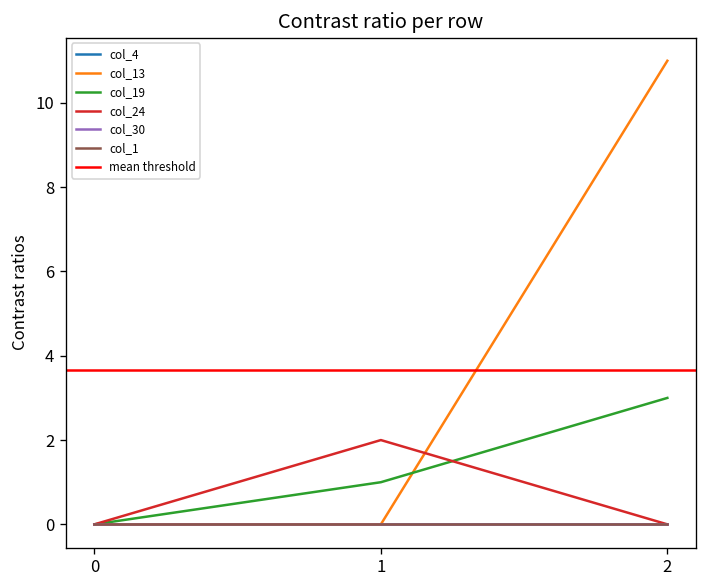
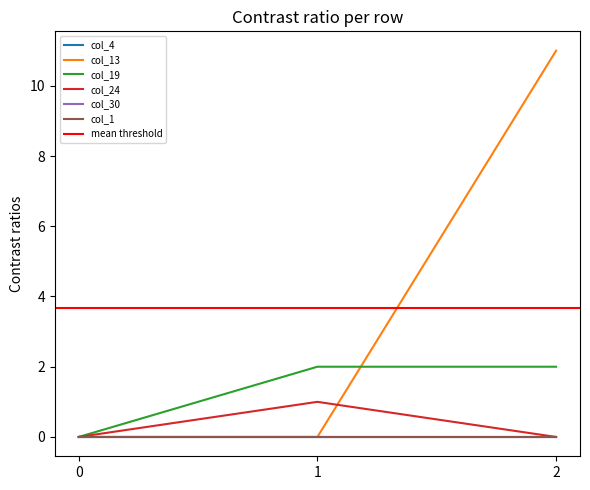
  {
    "col_13": {
      "2": 11
    },
    "col_19": {
-     "1": 1,
-     "2": 3
+     "1": 2,
+     "2": 2
    },
    "col_24": {
-     "1": 2
+     "1": 1
    }
  }
